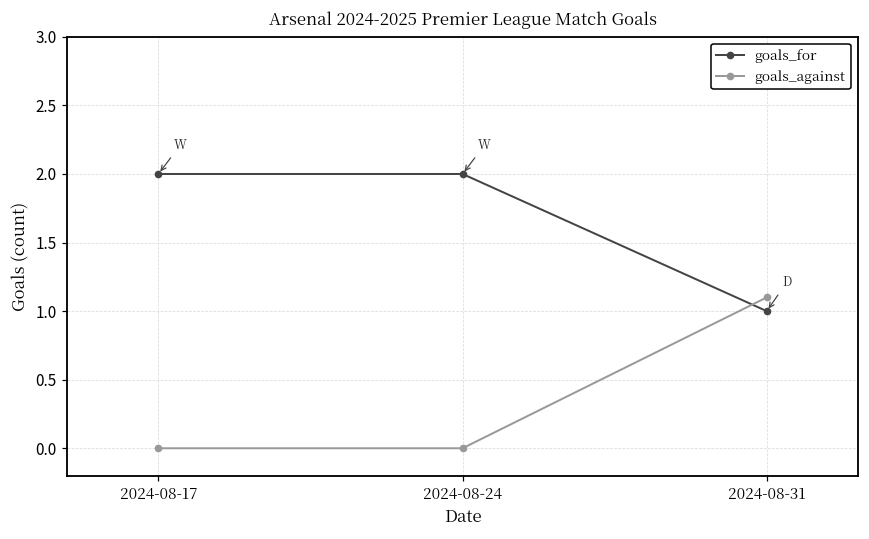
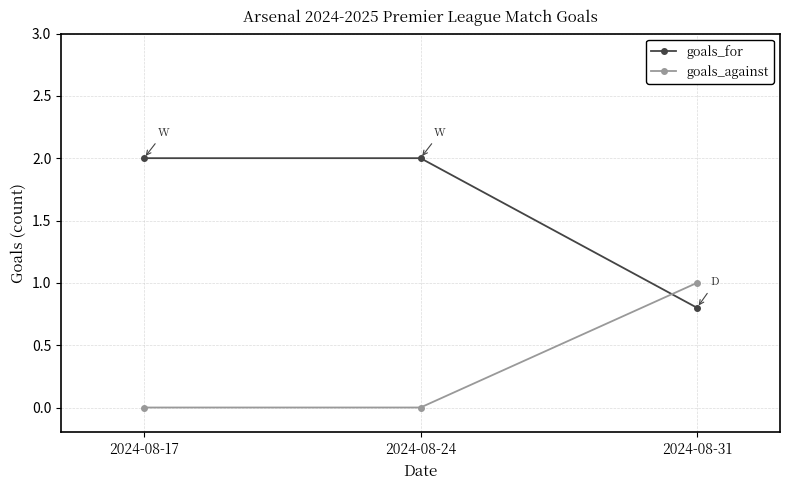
  {
    "goals_for": {
      "2024-08-17": 2.0,
      "2024-08-24": 2.0,
-     "2024-08-31": 1.0
+     "2024-08-31": 0.8
    },
    "goals_against": {
      "2024-08-17": 0.0,
      "2024-08-24": 0.0,
-     "2024-08-31": 1.1
+     "2024-08-31": 1.0
    }
  }
